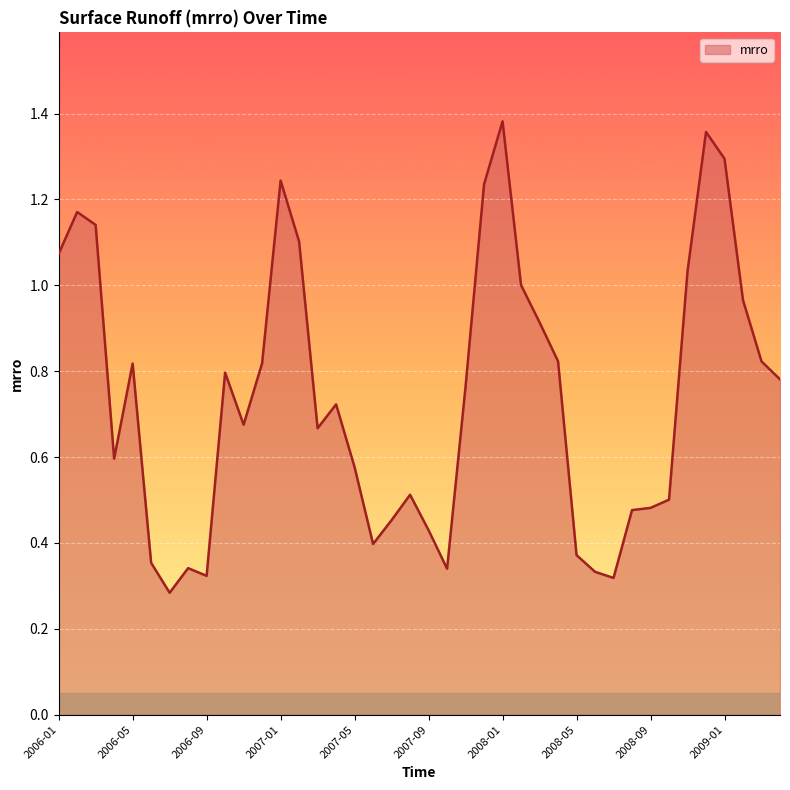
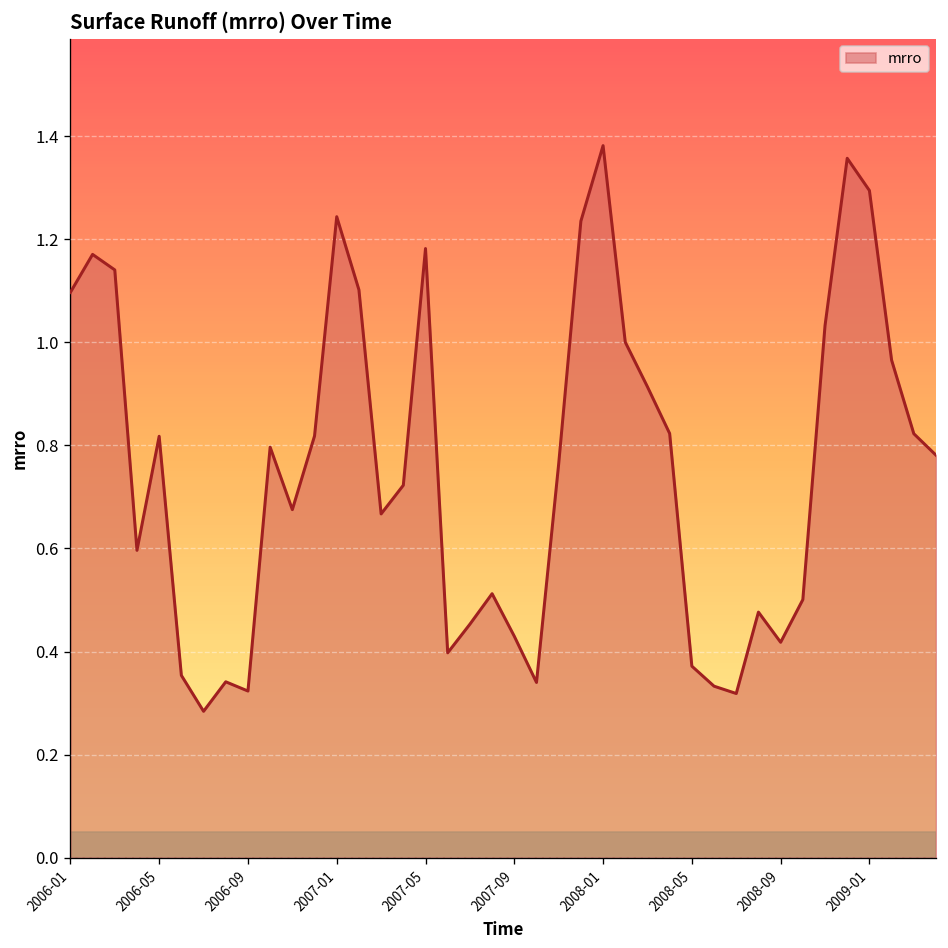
  {
-   "2006-01": 1.07,
+   "2006-01": 1.10,
    "2006-05": 0.82,
    "2006-09": 0.32,
    "2007-01": 1.24,
-   "2007-05": 0.58,
+   "2007-05": 1.18,
    "2007-09": 0.43,
    "2008-01": 1.38,
    "2008-05": 0.37,
-   "2008-09": 0.48,
+   "2008-09": 0.42,
    "2009-01": 1.29
  }
